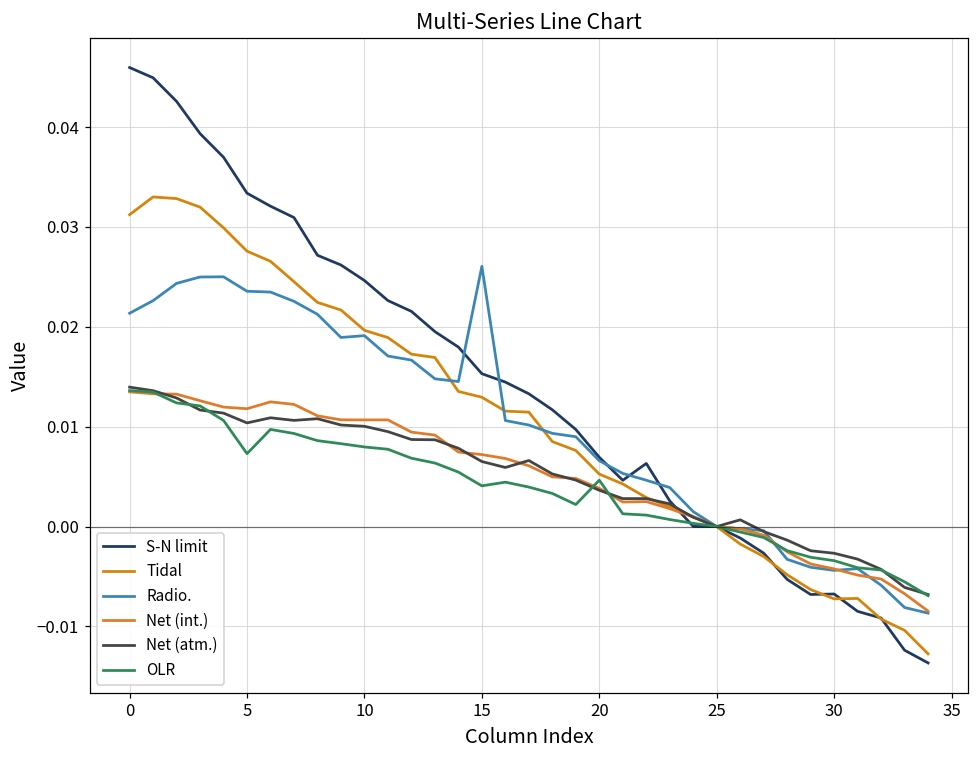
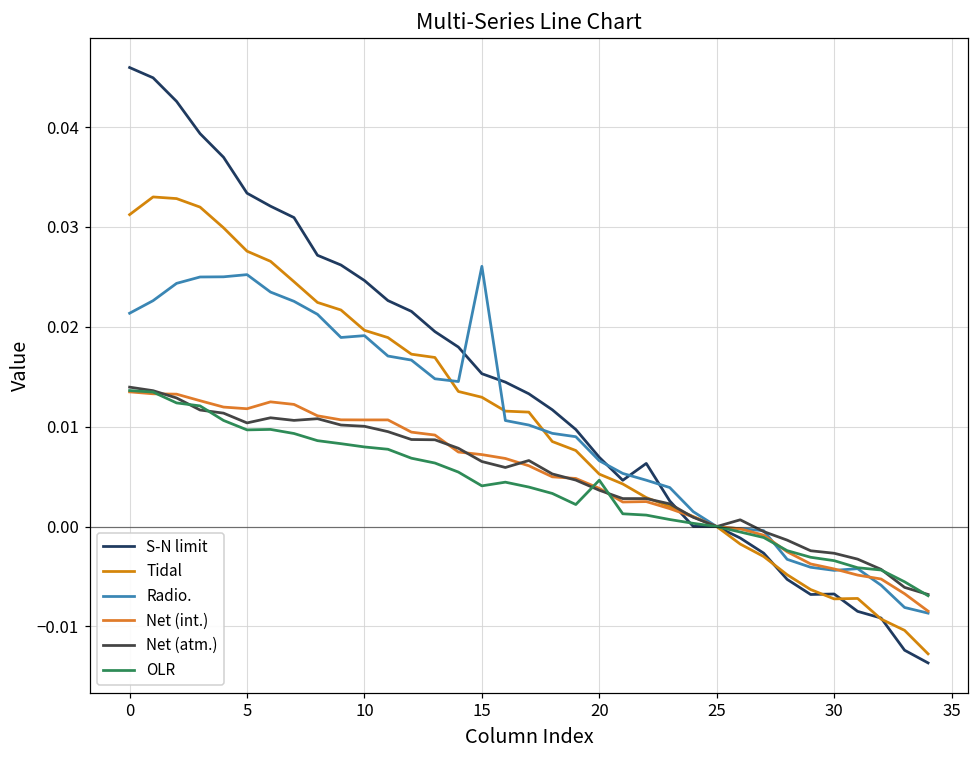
  {
    "Radio.": {
      "0": 0.021,
-     "5": 0.024,
+     "5": 0.025,
      "10": 0.019,
      "15": 0.026,
      "20": 0.007
    },
    "OLR": {
-     "5": 0.007,
+     "5": 0.010,
      "10": 0.008,
      "15": 0.004,
      "20": 0.005,
      "30": -0.003
    }
  }
